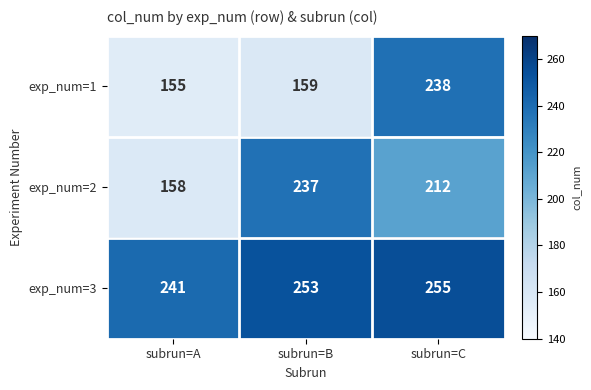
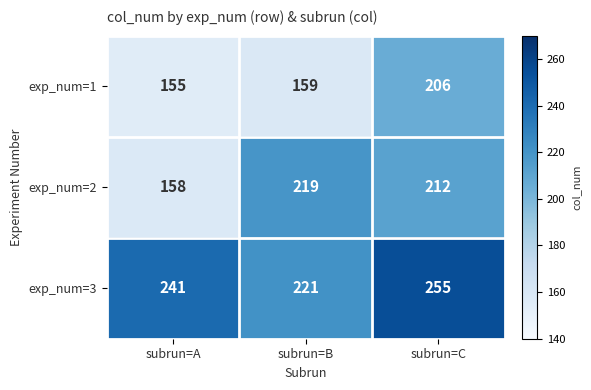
  {
    "exp_num=1": {
      "subrun=A": 155,
      "subrun=B": 159,
-     "subrun=C": 238
+     "subrun=C": 206
    },
    "exp_num=2": {
      "subrun=A": 158,
-     "subrun=B": 237,
+     "subrun=B": 219,
      "subrun=C": 212
    },
    "exp_num=3": {
      "subrun=A": 241,
-     "subrun=B": 253,
+     "subrun=B": 221,
      "subrun=C": 255
    }
  }
